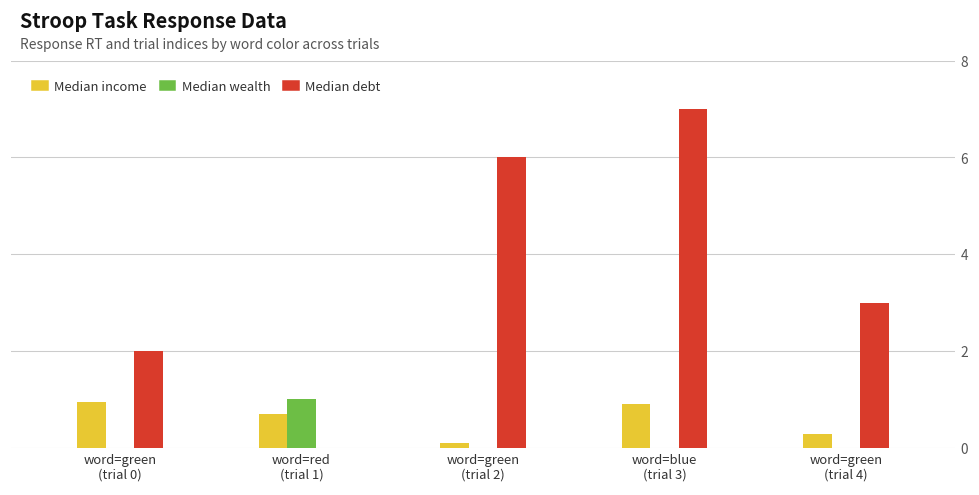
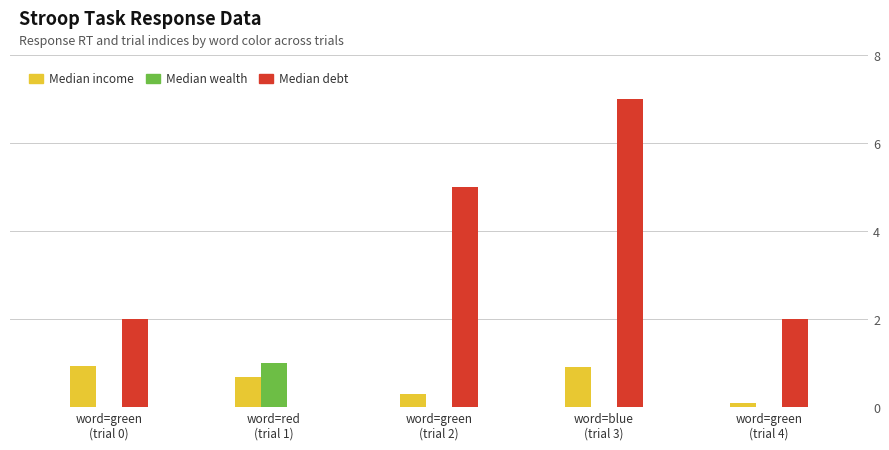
  {
    "Median income": {
      "word=green (trial 0)": 0.9,
      "word=red (trial 1)": 0.7,
-     "word=green (trial 2)": 0.1,
+     "word=green (trial 2)": 0.3,
      "word=blue (trial 3)": 0.9,
-     "word=green (trial 4)": 0.3
+     "word=green (trial 4)": 0.1
    },
    "Median wealth": {
      "word=green (trial 0)": 0.0,
      "word=red (trial 1)": 1.0,
      "word=green (trial 2)": 0.0,
      "word=blue (trial 3)": 0.0,
      "word=green (trial 4)": 0.0
    },
    "Median debt": {
      "word=green (trial 0)": 2,
      "word=red (trial 1)": 0,
-     "word=green (trial 2)": 6,
+     "word=green (trial 2)": 5,
      "word=blue (trial 3)": 7,
-     "word=green (trial 4)": 3
+     "word=green (trial 4)": 2
    }
  }
